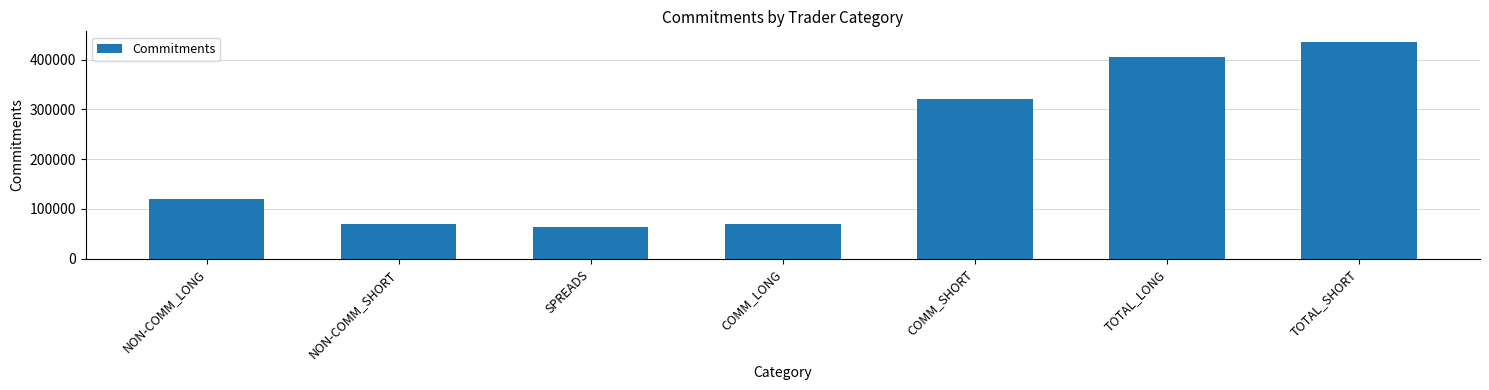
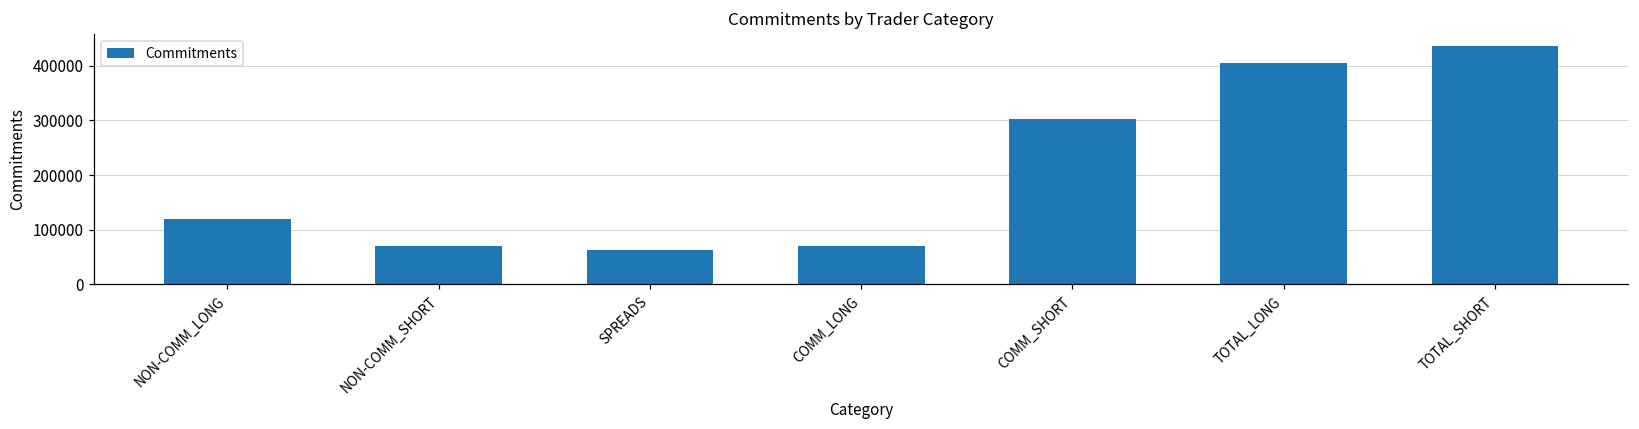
  {
    "NON-COMM_LONG": 120000,
    "NON-COMM_SHORT": 70000,
    "SPREADS": 60000,
    "COMM_LONG": 70000,
-   "COMM_SHORT": 320000,
+   "COMM_SHORT": 300000,
    "TOTAL_LONG": 410000,
    "TOTAL_SHORT": 430000
  }
